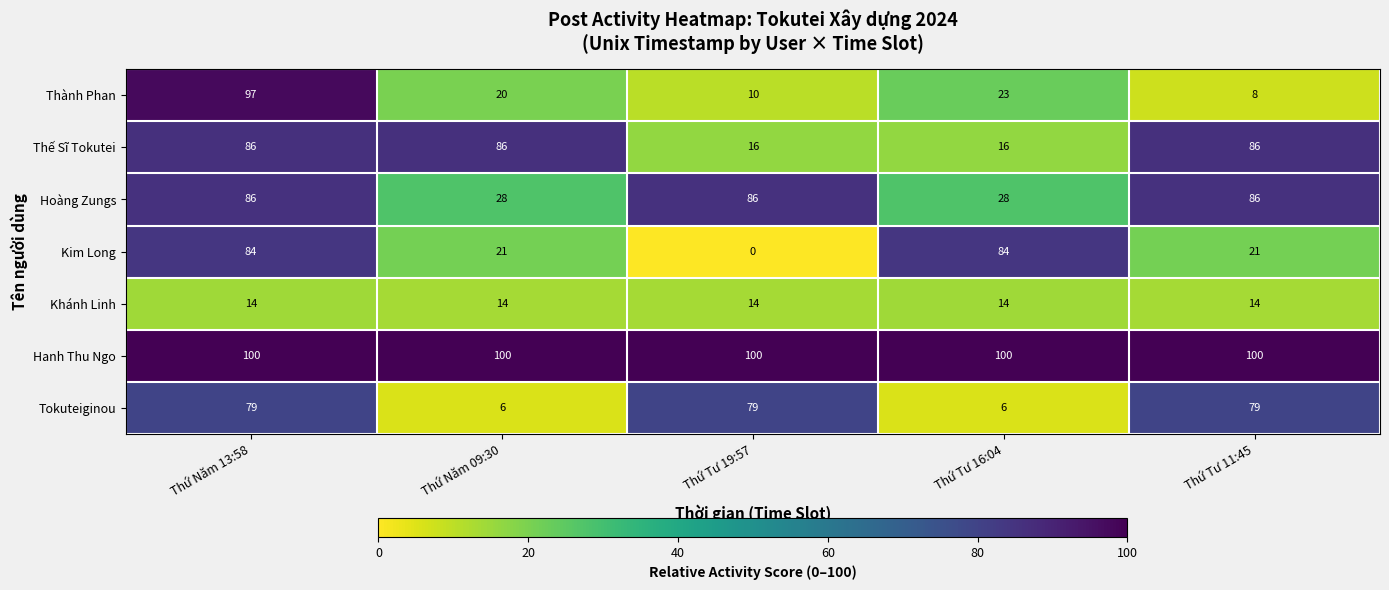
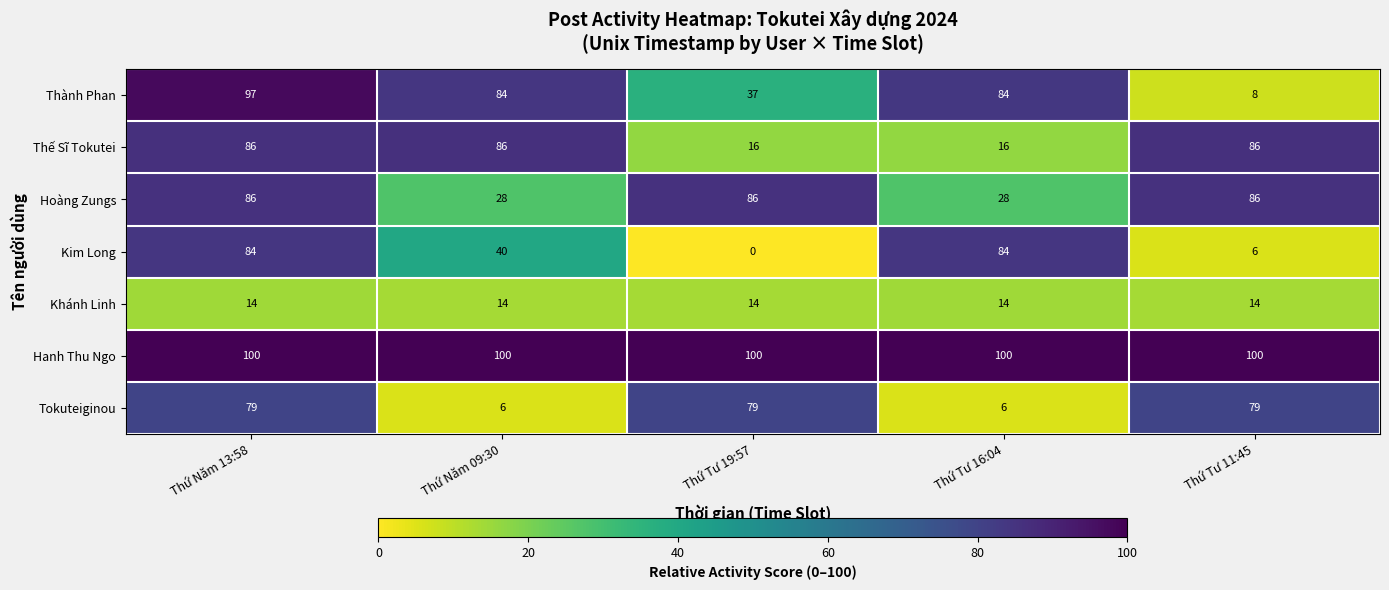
  {
    "Thành Phan": {
      "Thứ Năm 13:58": 97,
-     "Thứ Năm 09:30": 20,
-     "Thứ Tư 19:57": 10,
-     "Thứ Tư 16:04": 23,
+     "Thứ Năm 09:30": 84,
+     "Thứ Tư 19:57": 37,
+     "Thứ Tư 16:04": 84,
      "Thứ Tư 11:45": 8
    },
    "Thế Sĩ Tokutei": {
      "Thứ Năm 13:58": 86,
      "Thứ Năm 09:30": 86,
      "Thứ Tư 19:57": 16,
      "Thứ Tư 16:04": 16,
      "Thứ Tư 11:45": 86
    },
    "Hoàng Zungs": {
      "Thứ Năm 13:58": 86,
      "Thứ Năm 09:30": 28,
      "Thứ Tư 19:57": 86,
      "Thứ Tư 16:04": 28,
      "Thứ Tư 11:45": 86
    },
    "Kim Long": {
      "Thứ Năm 13:58": 84,
-     "Thứ Năm 09:30": 21,
+     "Thứ Năm 09:30": 40,
      "Thứ Tư 19:57": 0,
      "Thứ Tư 16:04": 84,
-     "Thứ Tư 11:45": 21
+     "Thứ Tư 11:45": 6
    },
    "Khánh Linh": {
      "Thứ Năm 13:58": 14,
      "Thứ Năm 09:30": 14,
      "Thứ Tư 19:57": 14,
      "Thứ Tư 16:04": 14,
      "Thứ Tư 11:45": 14
    },
    "Hanh Thu Ngo": {
      "Thứ Năm 13:58": 100,
      "Thứ Năm 09:30": 100,
      "Thứ Tư 19:57": 100,
      "Thứ Tư 16:04": 100,
      "Thứ Tư 11:45": 100
    },
    "Tokuteiginou": {
      "Thứ Năm 13:58": 79,
      "Thứ Năm 09:30": 6,
      "Thứ Tư 19:57": 79,
      "Thứ Tư 16:04": 6,
      "Thứ Tư 11:45": 79
    }
  }
